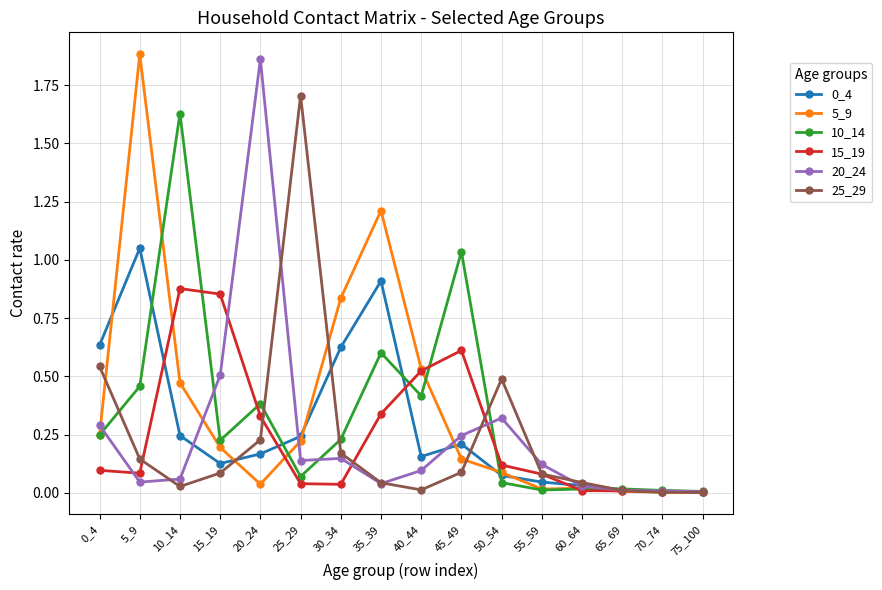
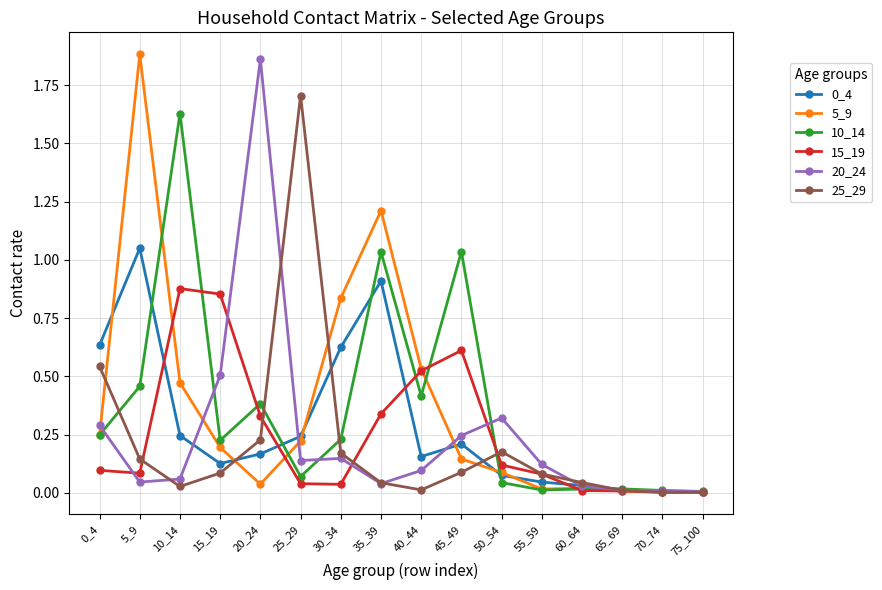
  {
    "0_4": {
      "0_4": 0.63,
      "5_9": 1.05,
      "10_14": 0.25,
      "15_19": 0.13,
      "20_24": 0.17,
      "25_29": 0.24,
      "30_34": 0.62,
      "35_39": 0.91,
      "40_44": 0.16,
      "45_49": 0.21,
      "50_54": 0.07,
      "55_59": 0.05
    },
    "5_9": {
      "5_9": 1.88,
      "10_14": 0.47,
      "15_19": 0.19,
      "20_24": 0.04,
      "25_29": 0.22,
      "30_34": 0.84,
      "35_39": 1.21,
      "45_49": 0.15,
      "50_54": 0.09
    },
    "10_14": {
      "5_9": 0.46,
      "10_14": 1.63,
      "15_19": 0.23,
      "20_24": 0.38,
      "25_29": 0.07,
      "30_34": 0.23,
-     "35_39": 0.60,
+     "35_39": 1.03,
      "40_44": 0.42,
      "45_49": 1.04,
      "50_54": 0.04
    },
    "15_19": {
      "0_4": 0.10,
      "5_9": 0.08,
      "10_14": 0.88,
      "15_19": 0.85,
      "20_24": 0.33,
      "25_29": 0.04,
      "30_34": 0.04,
      "35_39": 0.34,
      "45_49": 0.61,
      "50_54": 0.12
    },
    "20_24": {
      "0_4": 0.29,
      "5_9": 0.05,
      "10_14": 0.06,
      "15_19": 0.50,
      "20_24": 1.86,
      "25_29": 0.14,
      "30_34": 0.15,
      "40_44": 0.10,
      "45_49": 0.25,
      "50_54": 0.32,
      "55_59": 0.12
    },
    "25_29": {
      "0_4": 0.54,
      "5_9": 0.15,
      "10_14": 0.03,
      "15_19": 0.08,
      "20_24": 0.23,
      "25_29": 1.71,
      "30_34": 0.17,
      "40_44": 0.01,
      "45_49": 0.09,
-     "50_54": 0.49,
+     "50_54": 0.18,
      "60_64": 0.04
    }
  }
